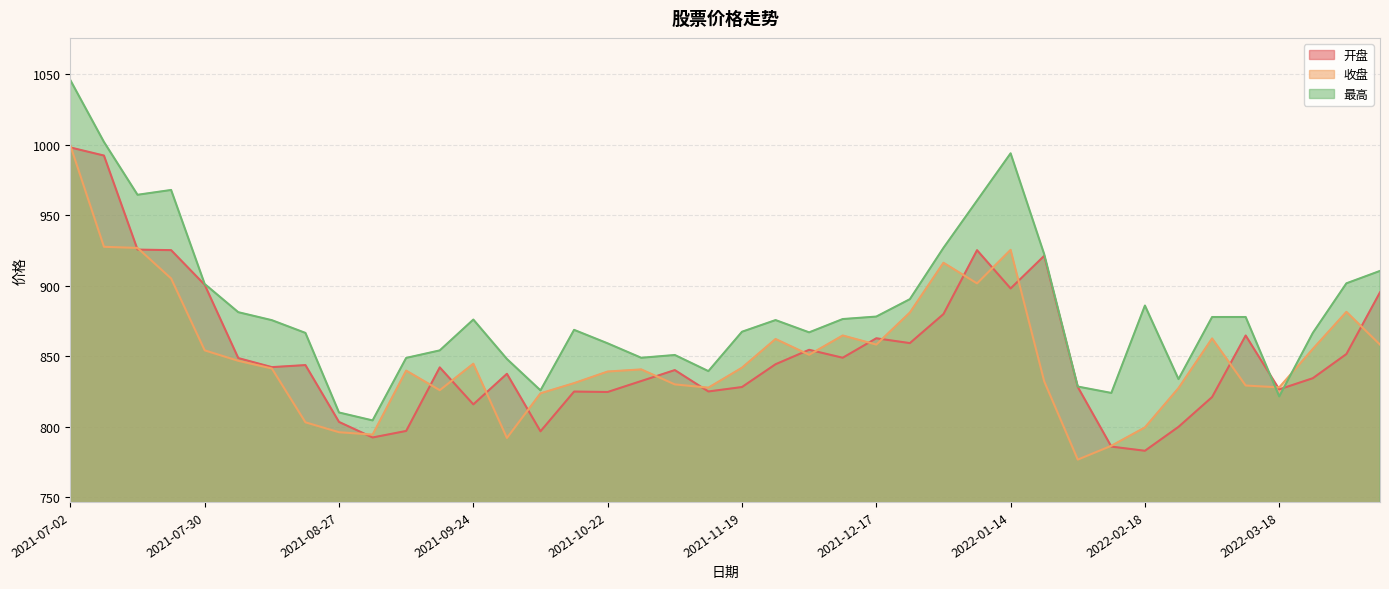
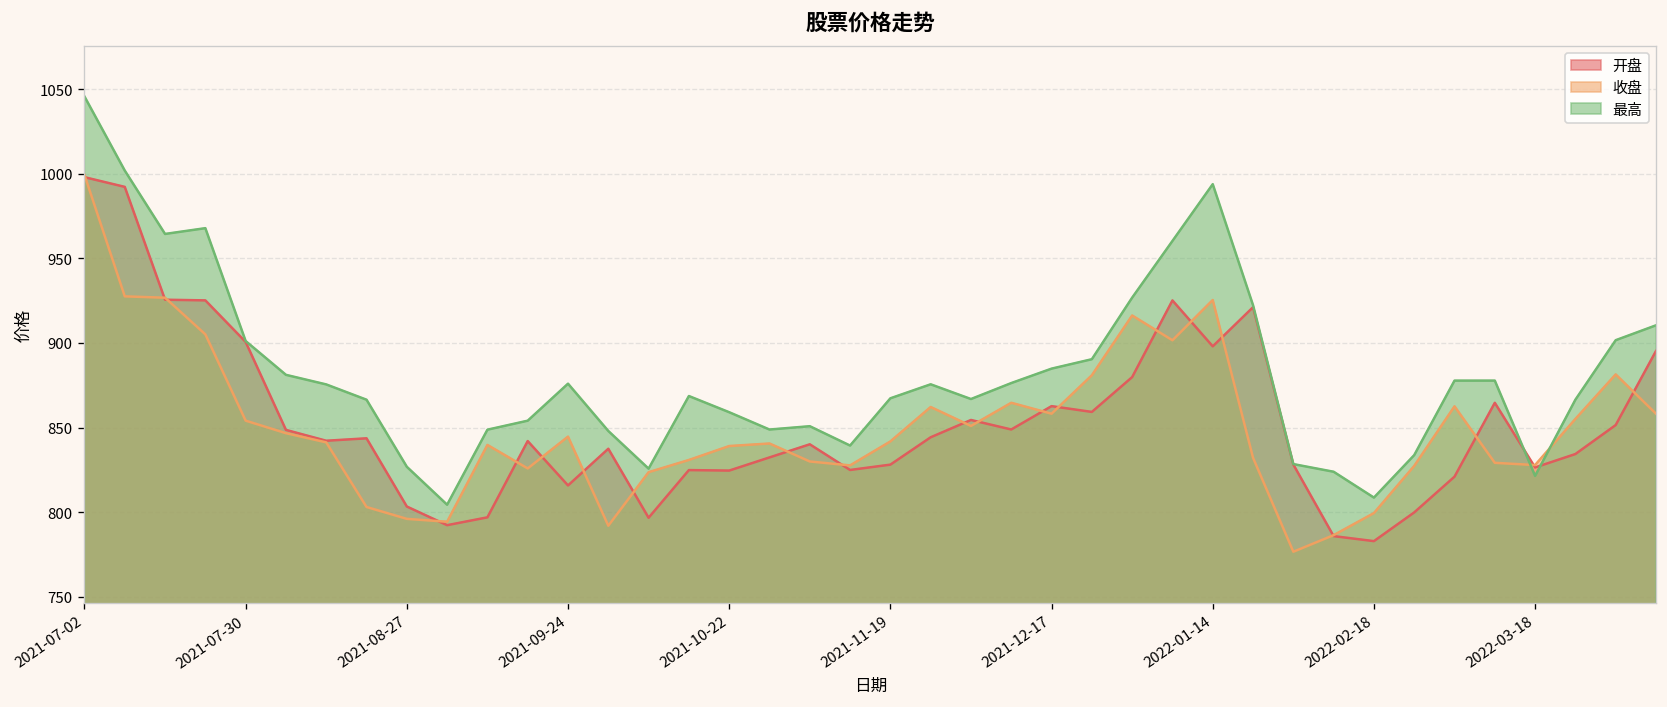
  {
    "最高": {
      "2021-07-02": 1046,
-     "2021-08-27": 810,
+     "2021-08-27": 827,
      "2021-09-24": 876,
      "2021-10-22": 859,
      "2021-11-19": 867,
-     "2021-12-17": 878,
+     "2021-12-17": 885,
      "2022-01-14": 994,
-     "2022-02-18": 886,
+     "2022-02-18": 809,
      "2022-03-18": 822
    }
  }
